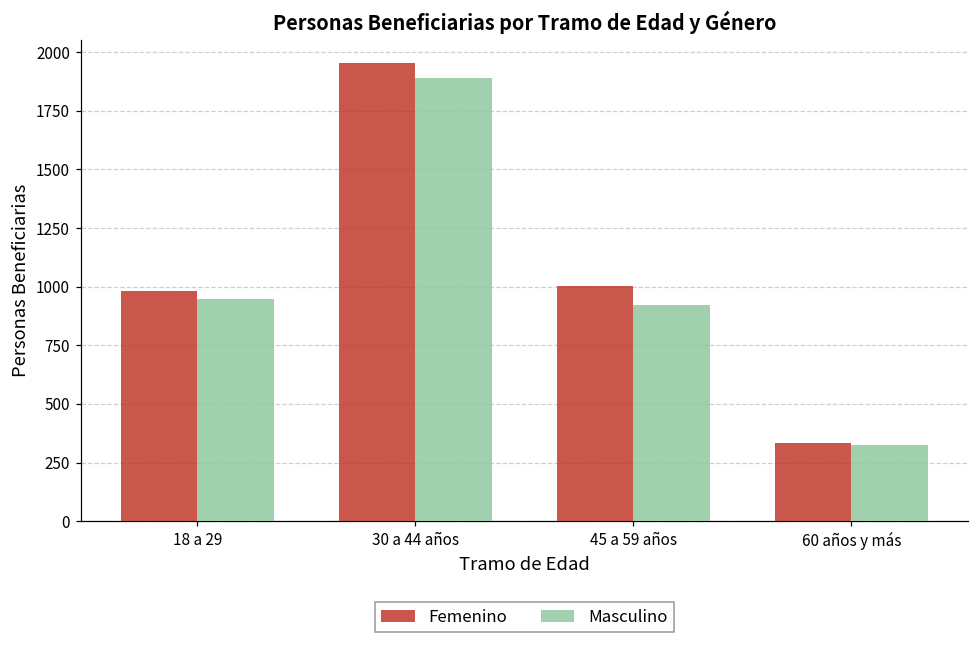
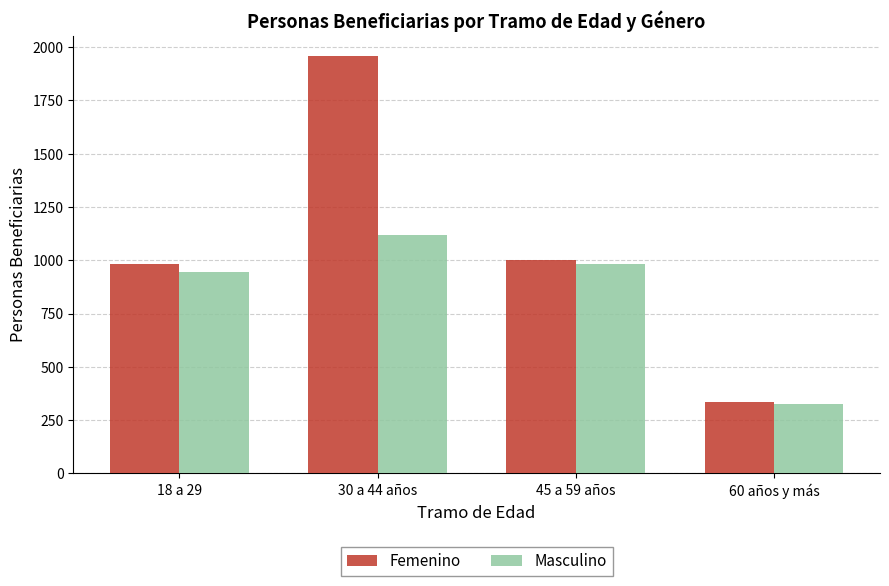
  {
    "Femenino": {
      "18 a 29": 980,
      "30 a 44 años": 1960,
      "45 a 59 años": 1000,
      "60 años y más": 330
    },
    "Masculino": {
      "18 a 29": 950,
-     "30 a 44 años": 1890,
-     "45 a 59 años": 920,
+     "30 a 44 años": 1120,
+     "45 a 59 años": 980,
      "60 años y más": 330
    }
  }
